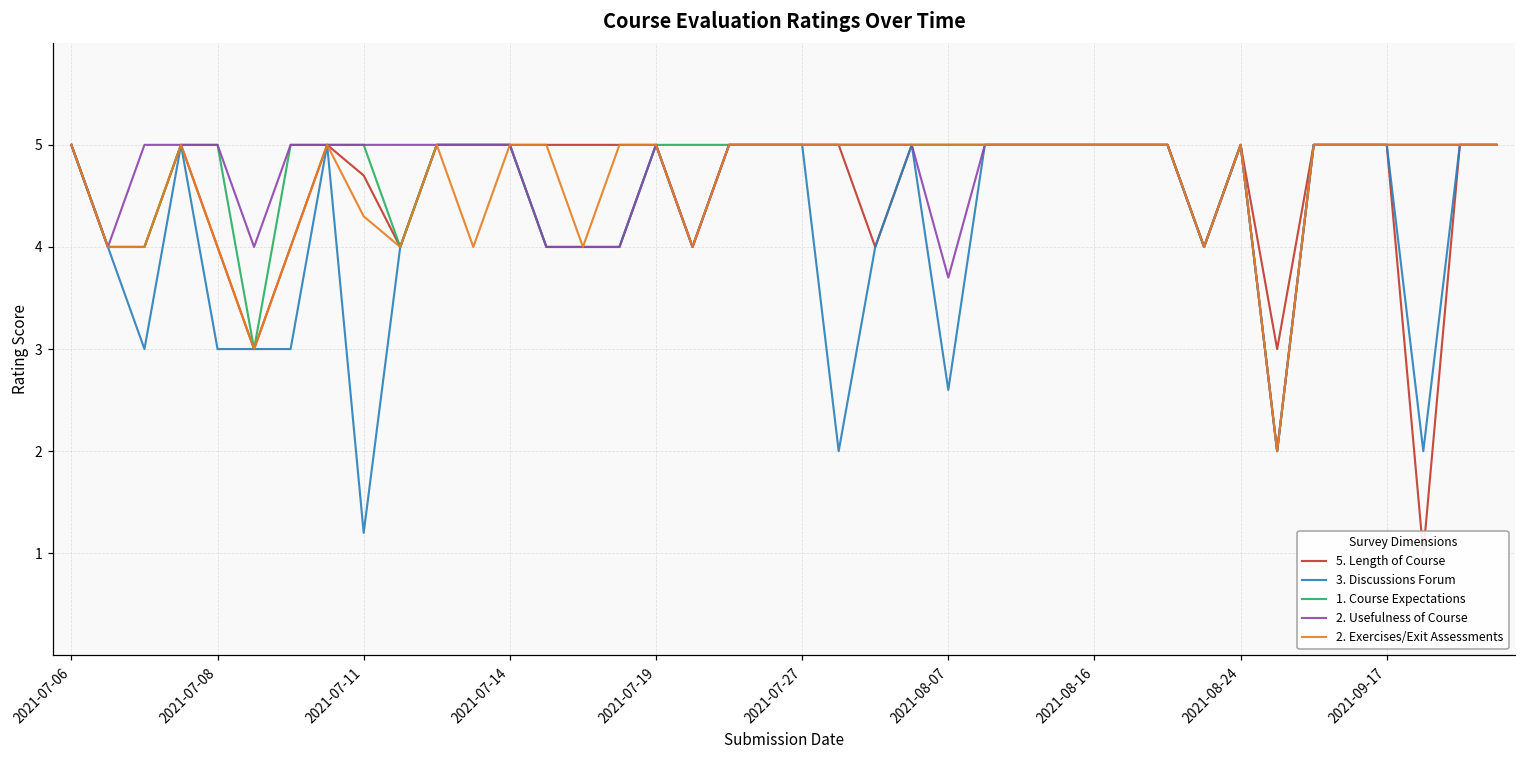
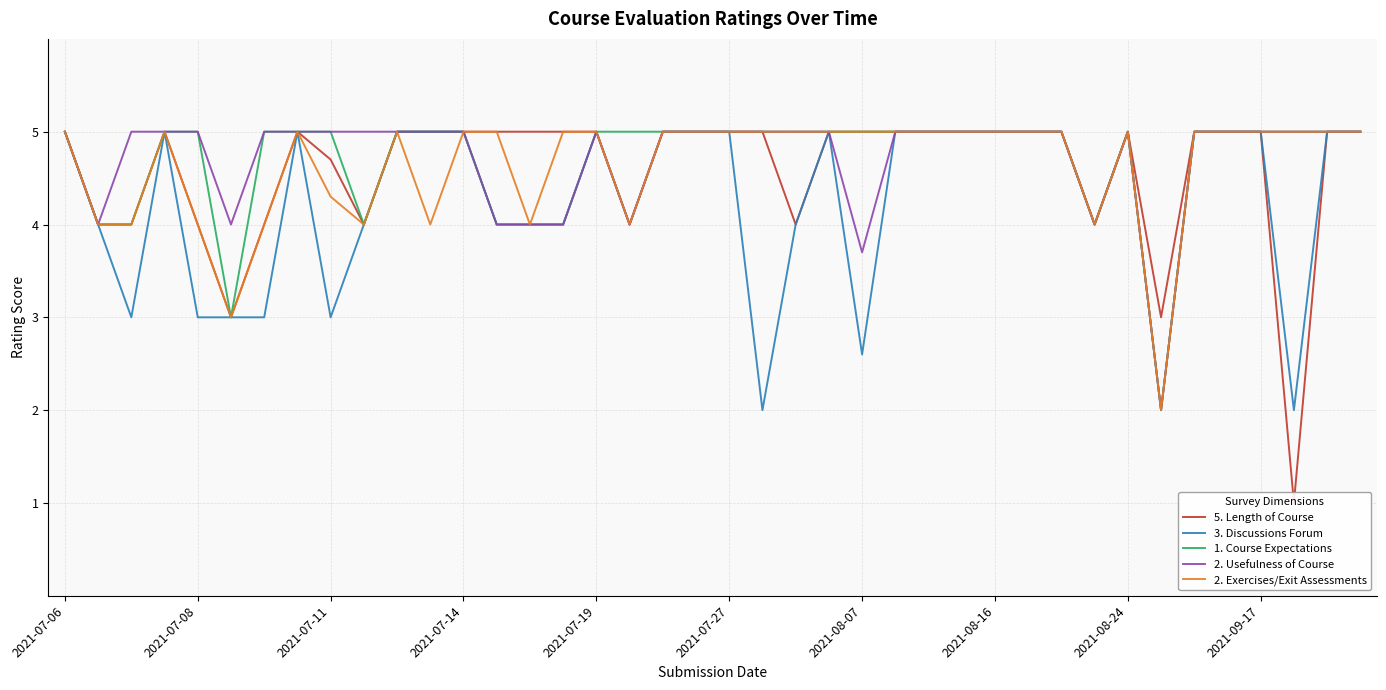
  {
    "5. Length of Course": {
      "2021-07-11": 4.7
    },
    "3. Discussions Forum": {
-     "2021-07-11": 1.2,
+     "2021-07-11": 3.0,
      "2021-08-07": 2.6
    },
    "2. Usefulness of Course": {
      "2021-08-07": 3.7
    },
    "2. Exercises/Exit Assessments": {
      "2021-07-11": 4.3
    }
  }
